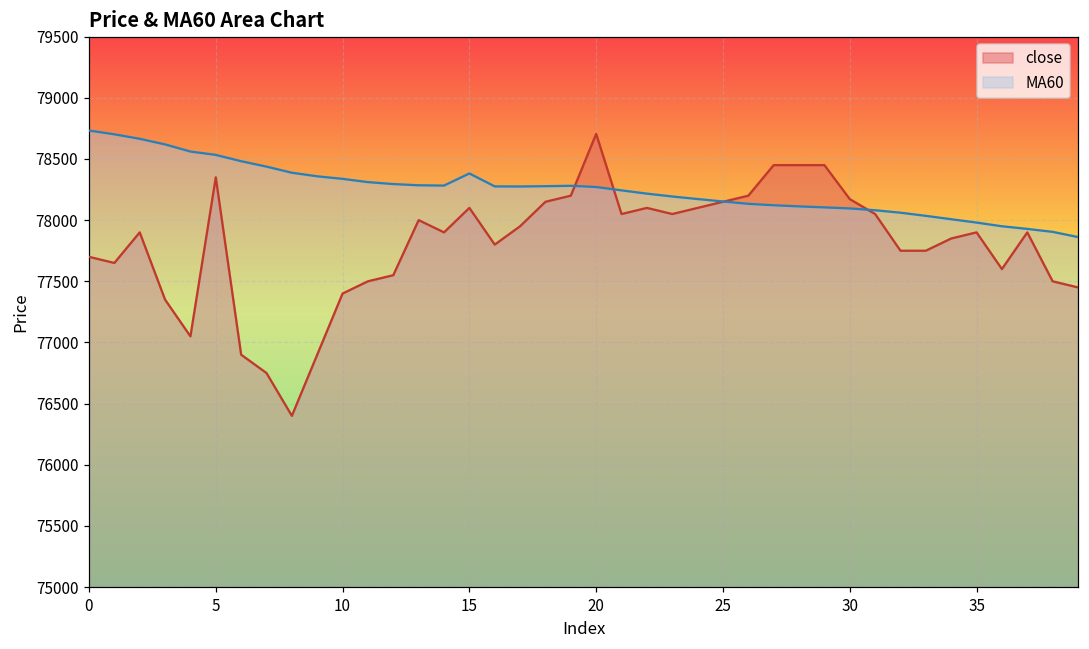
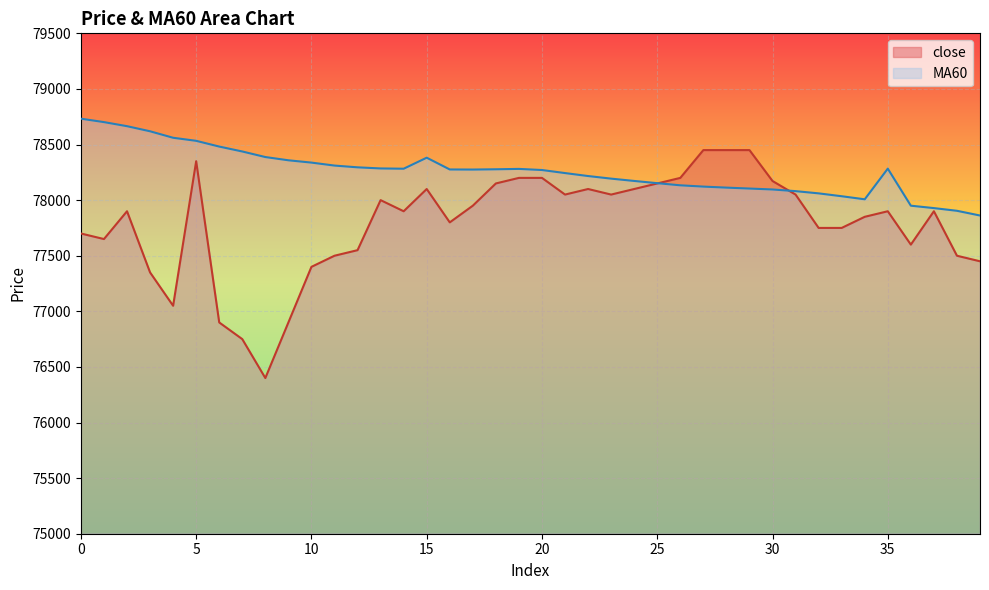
  {
    "close": {
      "0": 77700,
      "5": 78350,
      "10": 77400,
      "15": 78100,
-     "20": 78710,
+     "20": 78200,
      "30": 78170,
      "35": 77900
    },
    "MA60": {
      "0": 78730,
      "5": 78530,
      "10": 78340,
      "15": 78380,
      "20": 78270,
      "30": 78100,
-     "35": 77980
+     "35": 78280
    }
  }
